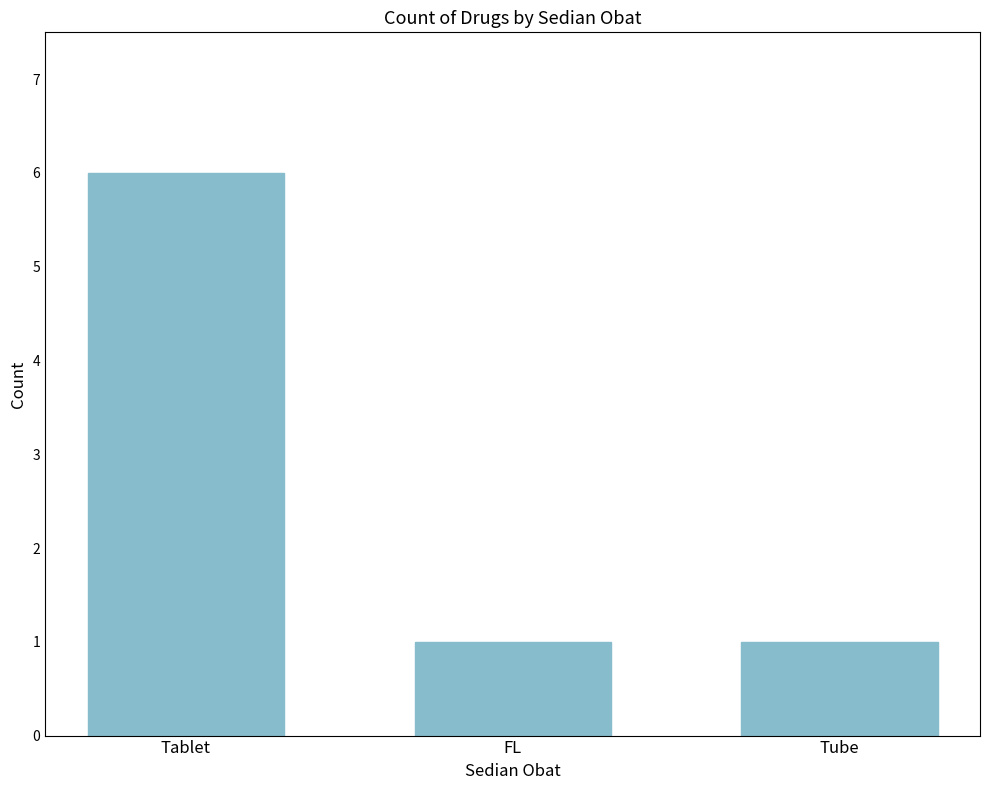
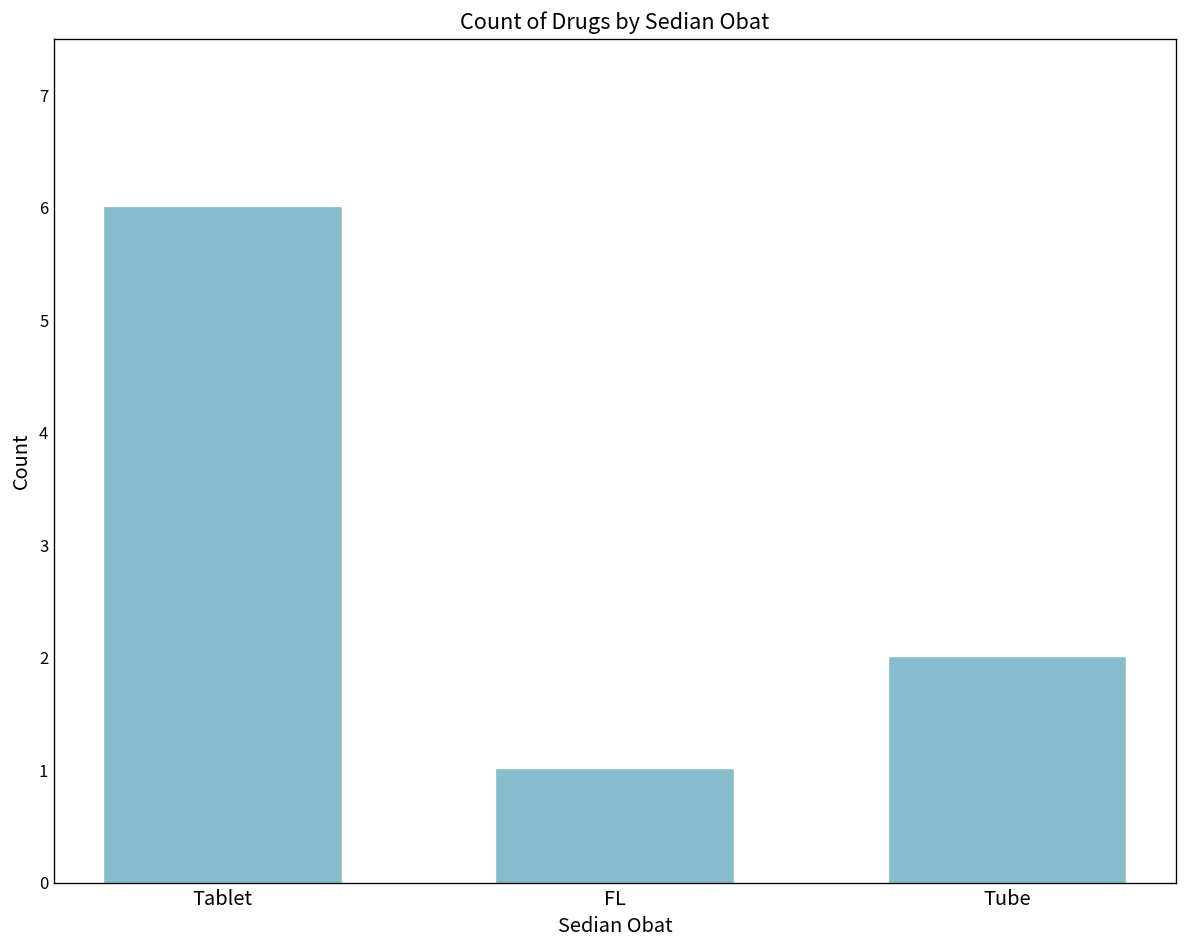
  {
    "Tablet": 6,
    "FL": 1,
-   "Tube": 1
+   "Tube": 2
  }
